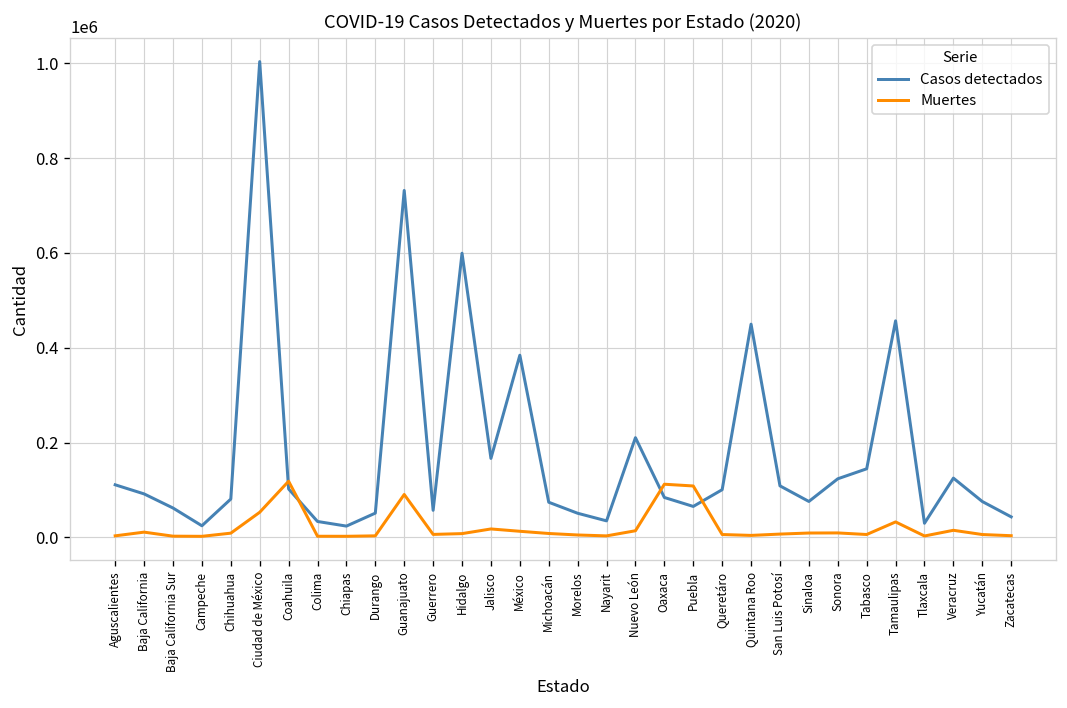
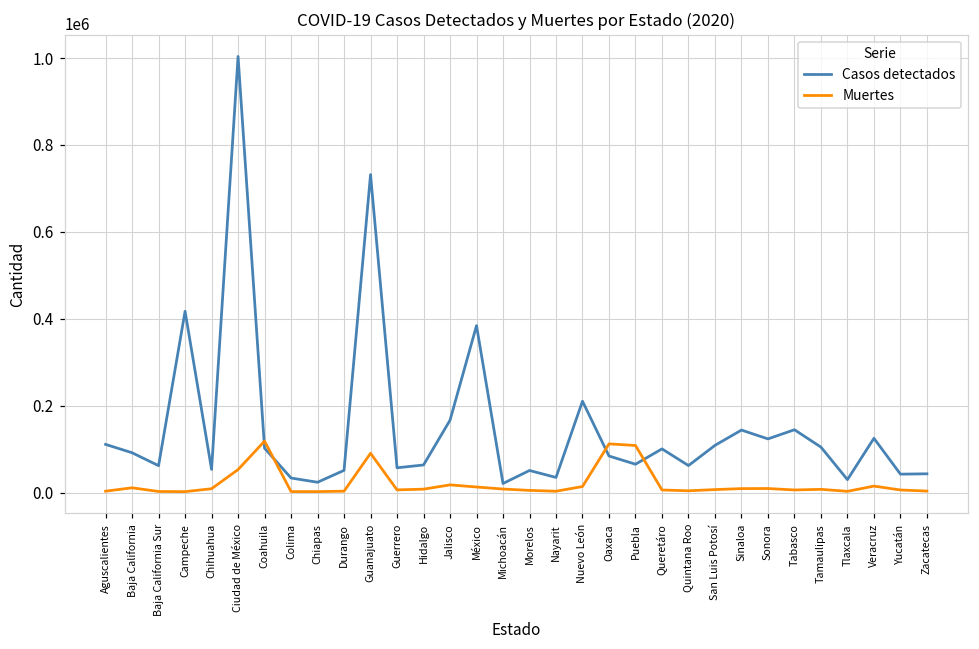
  {
    "Casos detectados": {
      "Aguscalientes": 110000,
      "Baja California": 90000,
      "Baja California Sur": 60000,
-     "Campeche": 20000,
-     "Chihuahua": 80000,
+     "Campeche": 420000,
+     "Chihuahua": 50000,
      "Ciudad de México": 1000000,
      "Coahuila": 100000,
      "Colima": 30000,
      "Chiapas": 20000,
      "Durango": 50000,
      "Guanajuato": 730000,
      "Guerrero": 60000,
-     "Hidalgo": 600000,
+     "Hidalgo": 60000,
      "Jalisco": 170000,
      "México": 380000,
-     "Michoacán": 70000,
+     "Michoacán": 20000,
      "Morelos": 50000,
      "Nayarit": 30000,
      "Nuevo León": 210000,
      "Oaxaca": 80000,
      "Puebla": 70000,
      "Queretáro": 100000,
-     "Quintana Roo": 450000,
+     "Quintana Roo": 60000,
      "San Luis Potosí": 110000,
-     "Sinaloa": 80000,
+     "Sinaloa": 140000,
      "Sonora": 120000,
      "Tabasco": 140000,
-     "Tamaulipas": 460000,
+     "Tamaulipas": 100000,
      "Tlaxcala": 30000,
      "Veracruz": 120000,
-     "Yucatán": 80000,
+     "Yucatán": 40000,
      "Zacatecas": 40000
    },
    "Muertes": {
      "Aguscalientes": 0,
      "Baja California": 10000,
      "Baja California Sur": 0,
      "Campeche": 0,
      "Chihuahua": 10000,
      "Ciudad de México": 50000,
      "Coahuila": 120000,
      "Colima": 0,
      "Chiapas": 0,
      "Durango": 0,
      "Guanajuato": 90000,
      "Guerrero": 10000,
      "Hidalgo": 10000,
      "Jalisco": 20000,
      "México": 10000,
      "Michoacán": 10000,
      "Morelos": 0,
      "Nayarit": 0,
      "Nuevo León": 10000,
      "Oaxaca": 110000,
      "Puebla": 110000,
      "Queretáro": 10000,
      "Quintana Roo": 0,
      "San Luis Potosí": 10000,
      "Sinaloa": 10000,
      "Sonora": 10000,
      "Tabasco": 10000,
-     "Tamaulipas": 30000,
+     "Tamaulipas": 10000,
      "Tlaxcala": 0,
      "Veracruz": 10000,
      "Yucatán": 10000,
      "Zacatecas": 0
    }
  }
